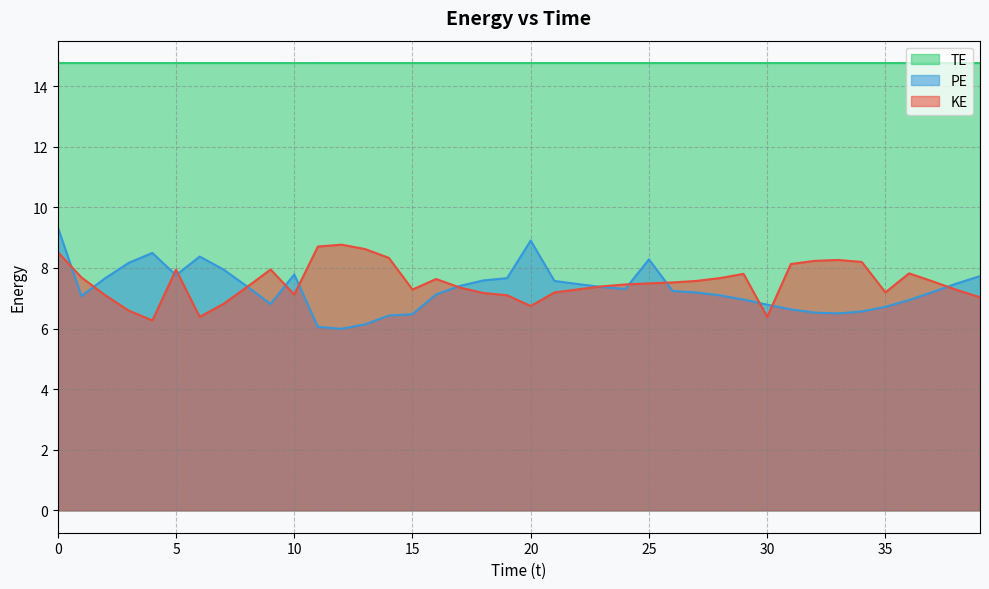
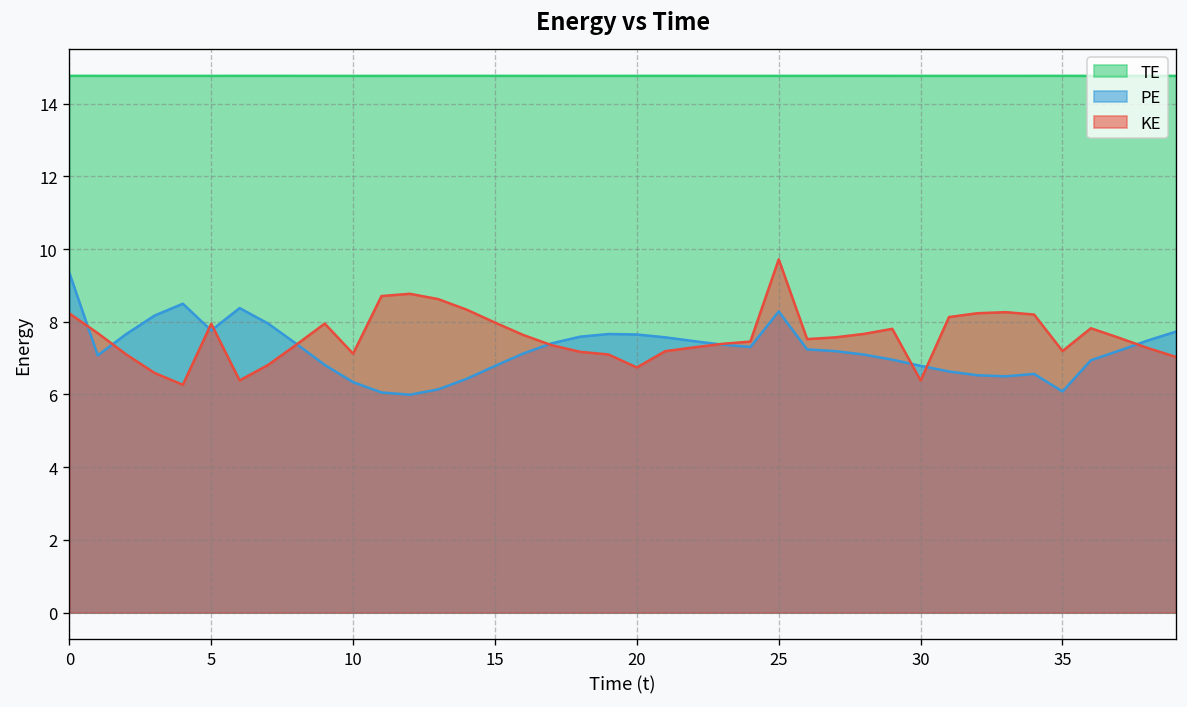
  {
    "TE": {
      "0": 14.8,
      "5": 14.8,
      "10": 14.8,
      "15": 14.8,
      "20": 14.8,
      "25": 14.8,
      "30": 14.8,
      "35": 14.8
    },
    "PE": {
      "0": 9.3,
      "5": 7.8,
-     "10": 7.8,
-     "15": 6.5,
-     "20": 8.9,
+     "10": 6.3,
+     "15": 6.8,
+     "20": 7.7,
      "25": 8.3,
      "30": 6.8,
-     "35": 6.7
+     "35": 6.1
    },
    "KE": {
-     "0": 8.5,
+     "0": 8.2,
      "5": 7.9,
      "10": 7.1,
-     "15": 7.3,
+     "15": 8.0,
      "20": 6.7,
-     "25": 7.5,
+     "25": 9.7,
      "30": 6.4,
      "35": 7.2
    }
  }
